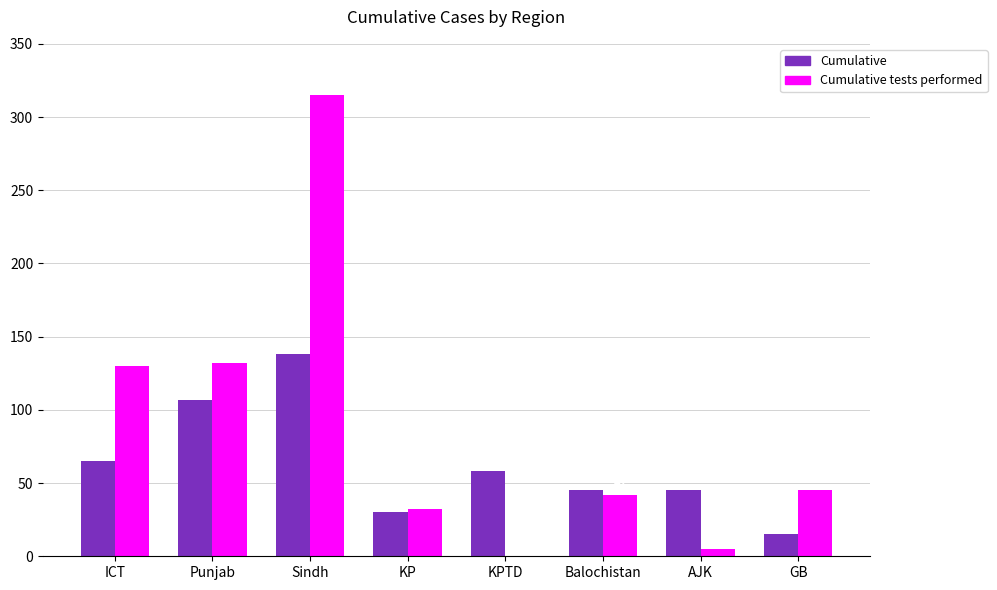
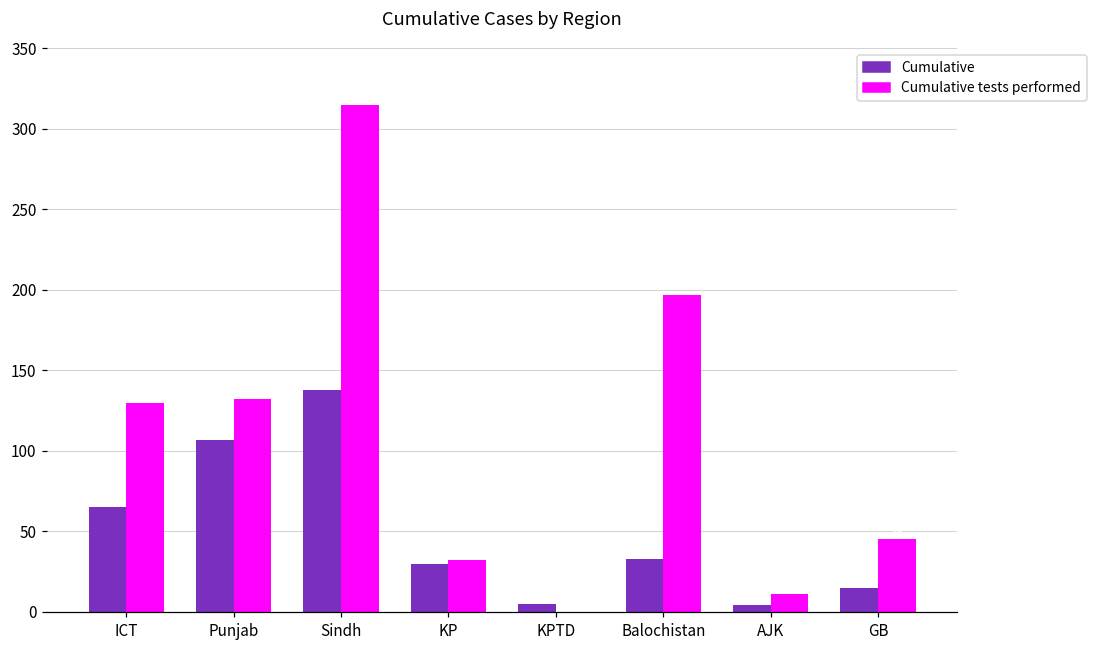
  {
    "Cumulative": {
      "ICT": 65,
      "Punjab": 107,
      "Sindh": 138,
      "KP": 30,
-     "KPTD": 58,
-     "Balochistan": 45,
-     "AJK": 45,
+     "KPTD": 5,
+     "Balochistan": 33,
+     "AJK": 4,
      "GB": 15
    },
    "Cumulative tests performed": {
      "ICT": 130,
      "Punjab": 132,
      "Sindh": 315,
      "KP": 32,
      "KPTD": 0,
-     "Balochistan": 42,
-     "AJK": 5,
+     "Balochistan": 197,
+     "AJK": 11,
      "GB": 45
    }
  }
